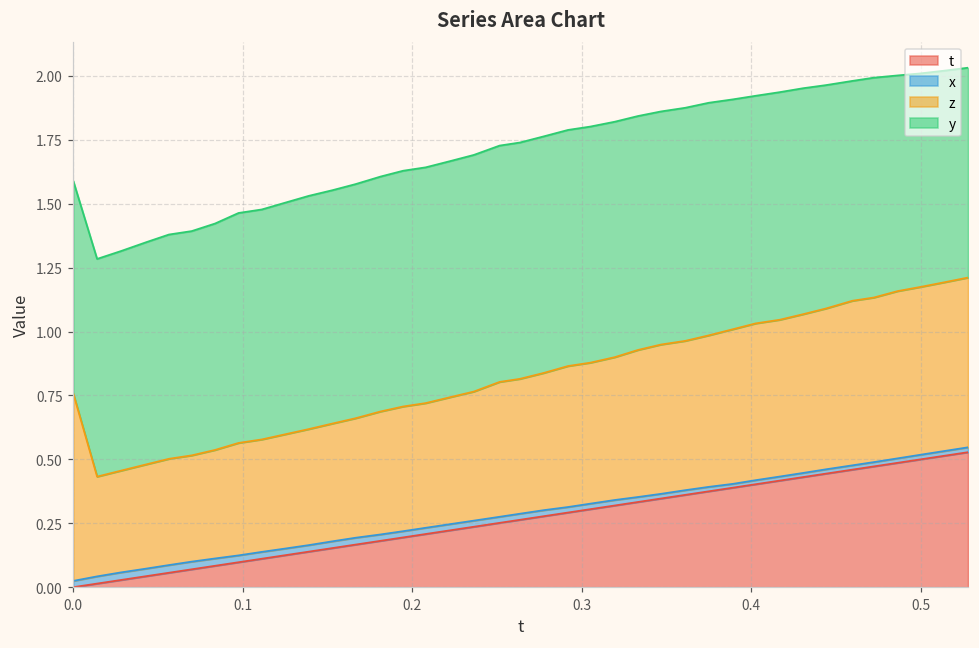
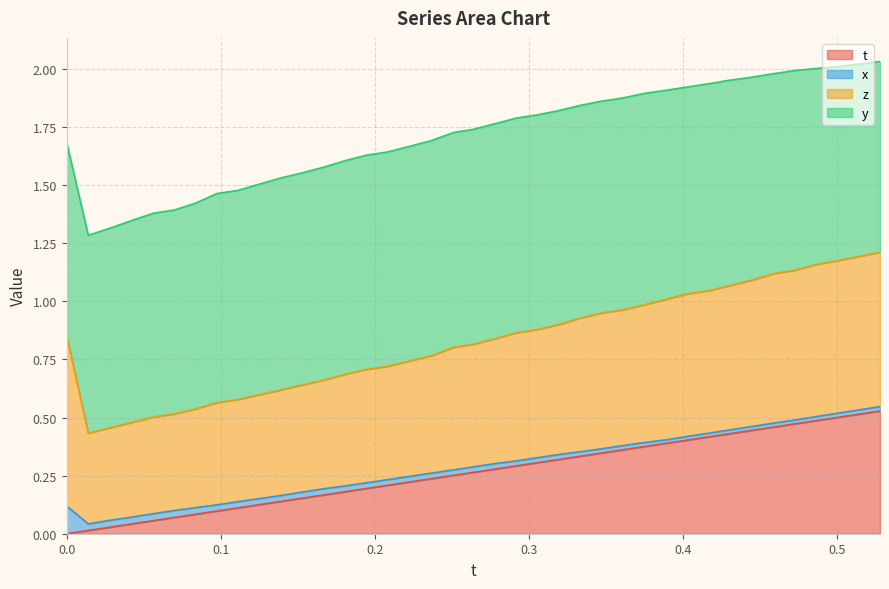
  {
    "t": {
      "0.0": 0.00
    },
    "x": {
-     "0.0": 0.02
+     "0.0": 0.12
    },
    "z": {
      "0.0": 0.73
    },
    "y": {
      "0.0": 0.83
    }
  }
